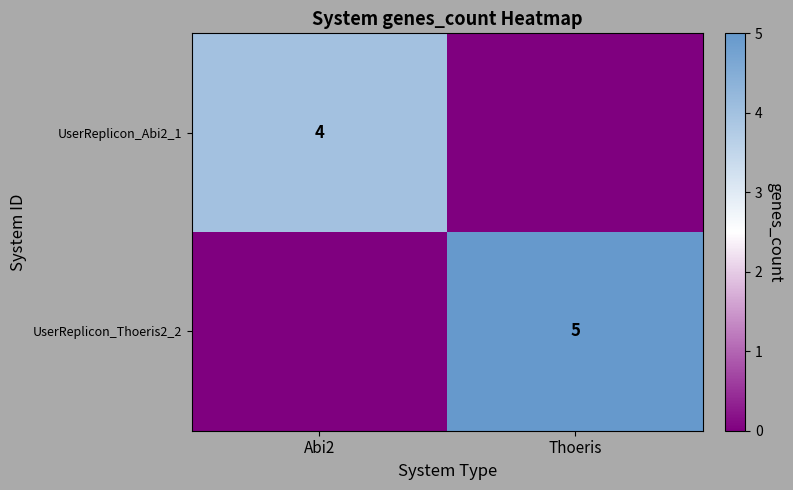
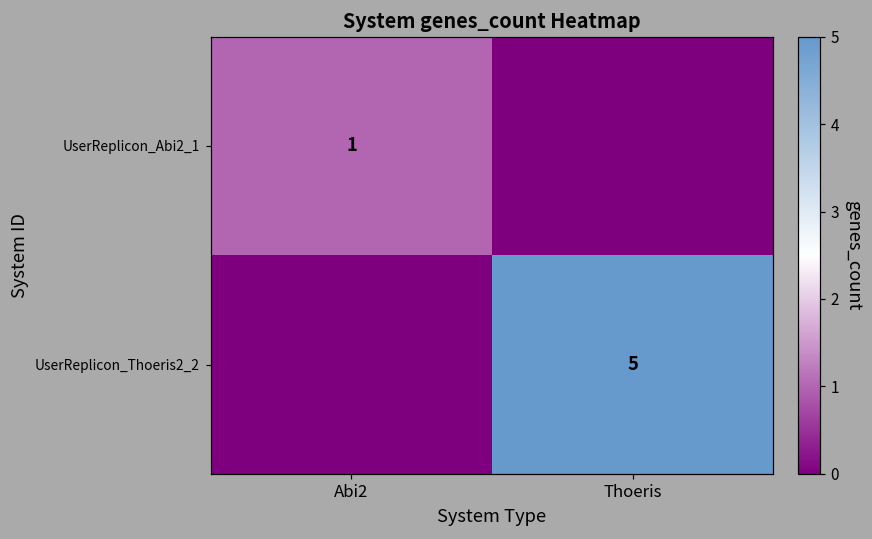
  {
    "UserReplicon_Abi2_1": {
-     "Abi2": 4
+     "Abi2": 1
    },
    "UserReplicon_Thoeris2_2": {
      "Thoeris": 5
    }
  }
